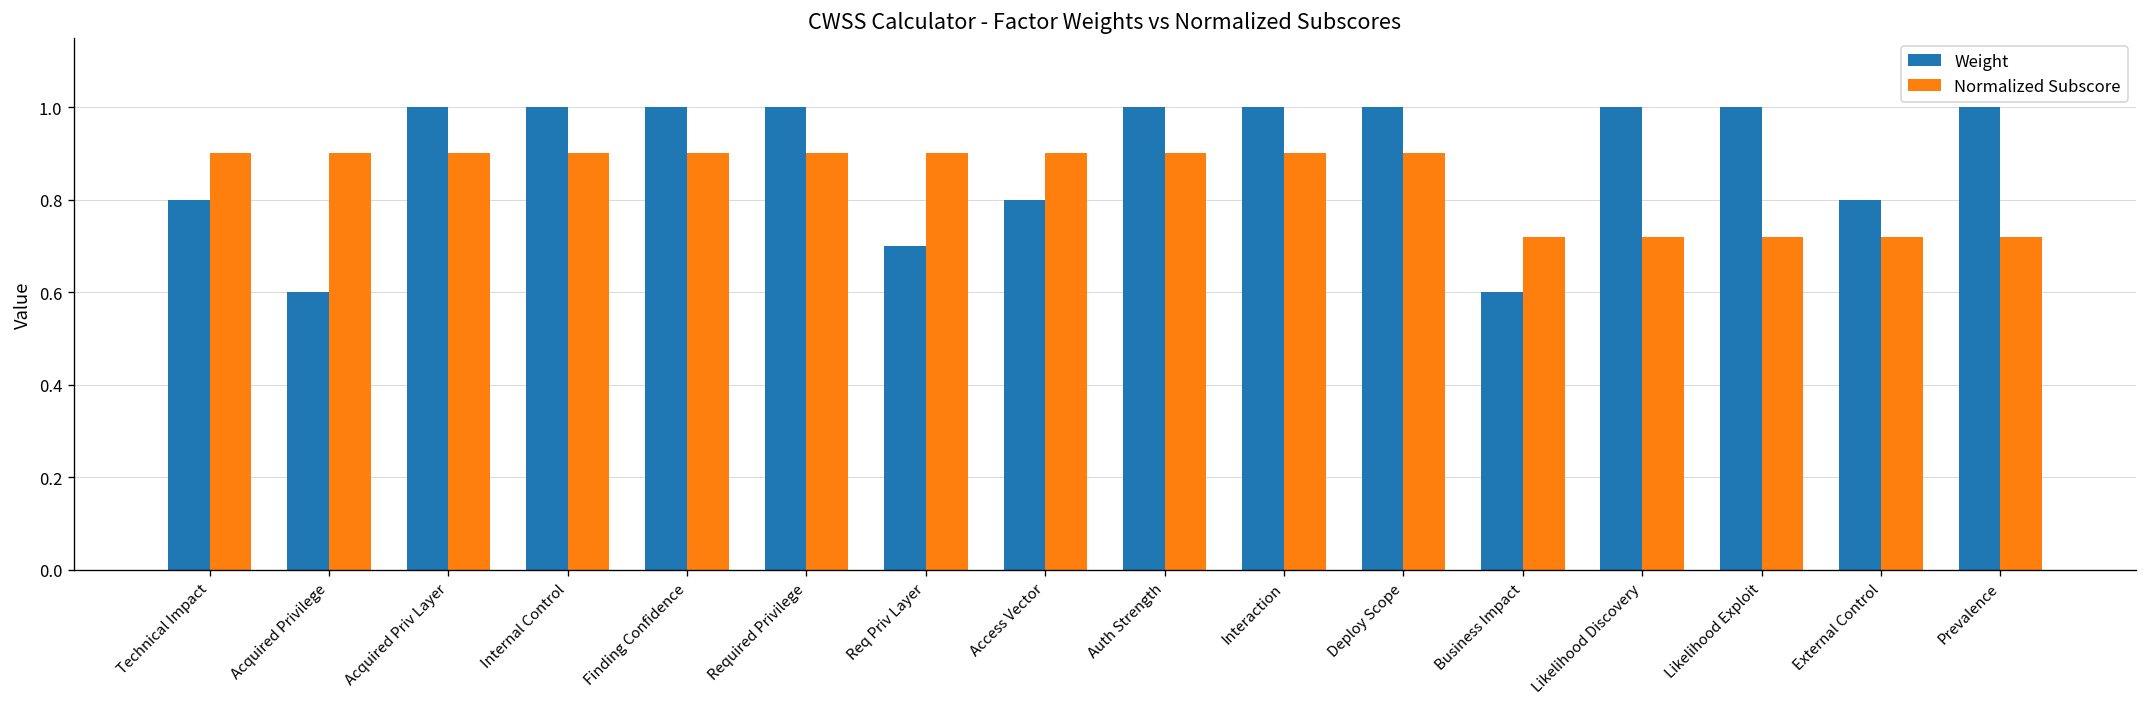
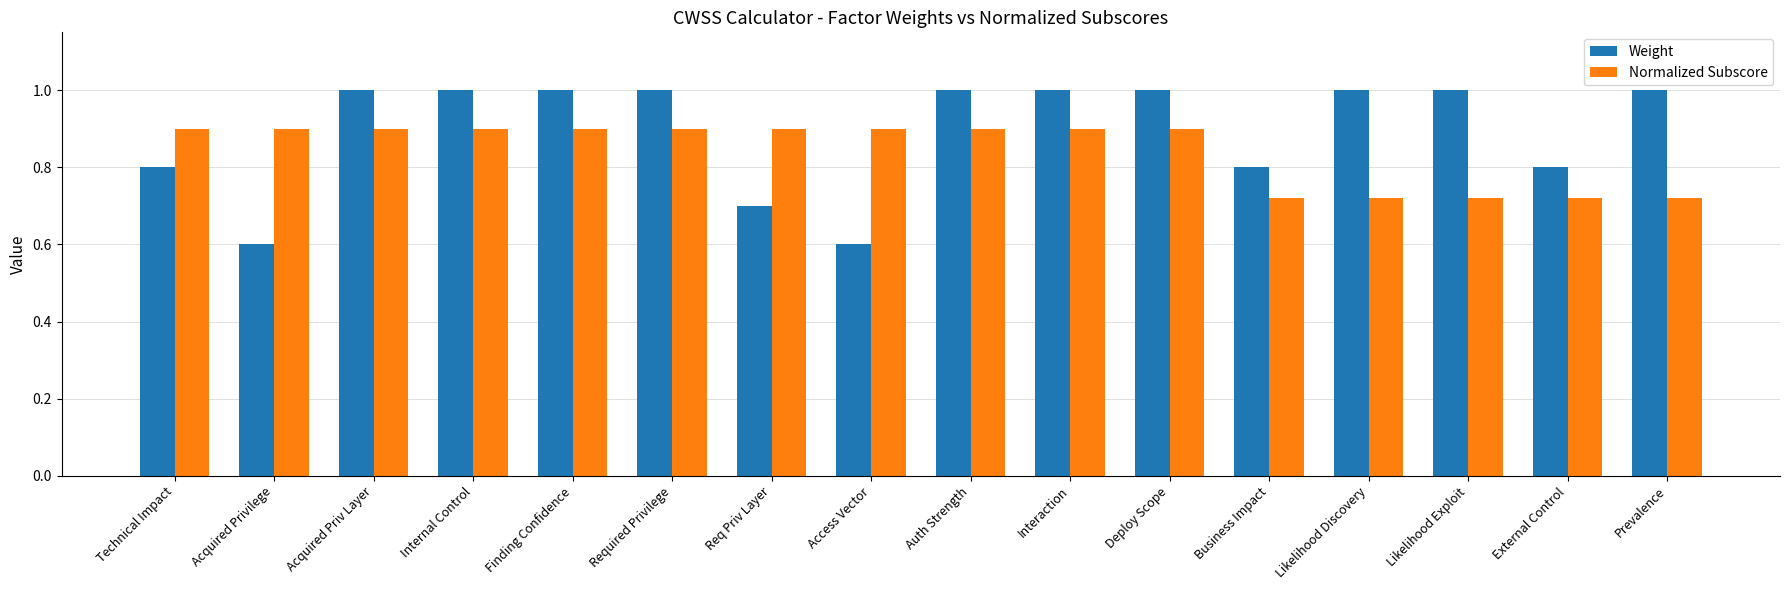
  {
    "Weight": {
      "Technical Impact": 0.8,
      "Acquired Privilege": 0.6,
      "Acquired Priv Layer": 1.0,
      "Internal Control": 1.0,
      "Finding Confidence": 1.0,
      "Required Privilege": 1.0,
      "Req Priv Layer": 0.7,
-     "Access Vector": 0.8,
+     "Access Vector": 0.6,
      "Auth Strength": 1.0,
      "Interaction": 1.0,
      "Deploy Scope": 1.0,
-     "Business Impact": 0.6,
+     "Business Impact": 0.8,
      "Likelihood Discovery": 1.0,
      "Likelihood Exploit": 1.0,
      "External Control": 0.8,
      "Prevalence": 1.0
    },
    "Normalized Subscore": {
      "Technical Impact": 0.9,
      "Acquired Privilege": 0.9,
      "Acquired Priv Layer": 0.9,
      "Internal Control": 0.9,
      "Finding Confidence": 0.9,
      "Required Privilege": 0.9,
      "Req Priv Layer": 0.9,
      "Access Vector": 0.9,
      "Auth Strength": 0.9,
      "Interaction": 0.9,
      "Deploy Scope": 0.9,
      "Business Impact": 0.72,
      "Likelihood Discovery": 0.72,
      "Likelihood Exploit": 0.72,
      "External Control": 0.72,
      "Prevalence": 0.72
    }
  }
